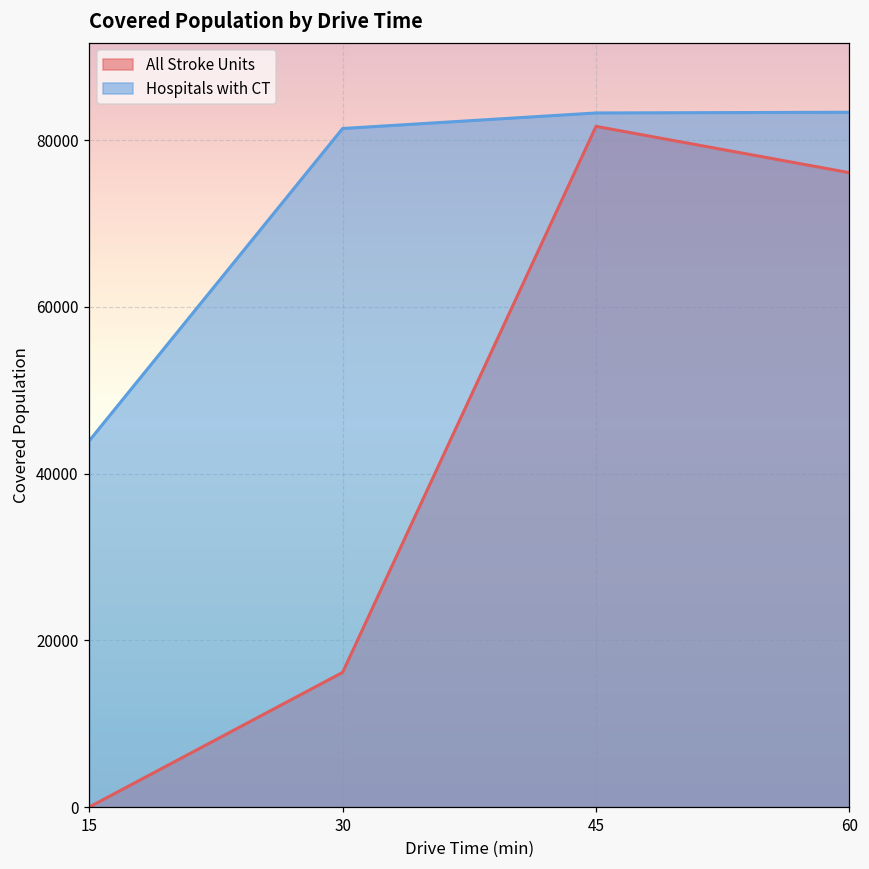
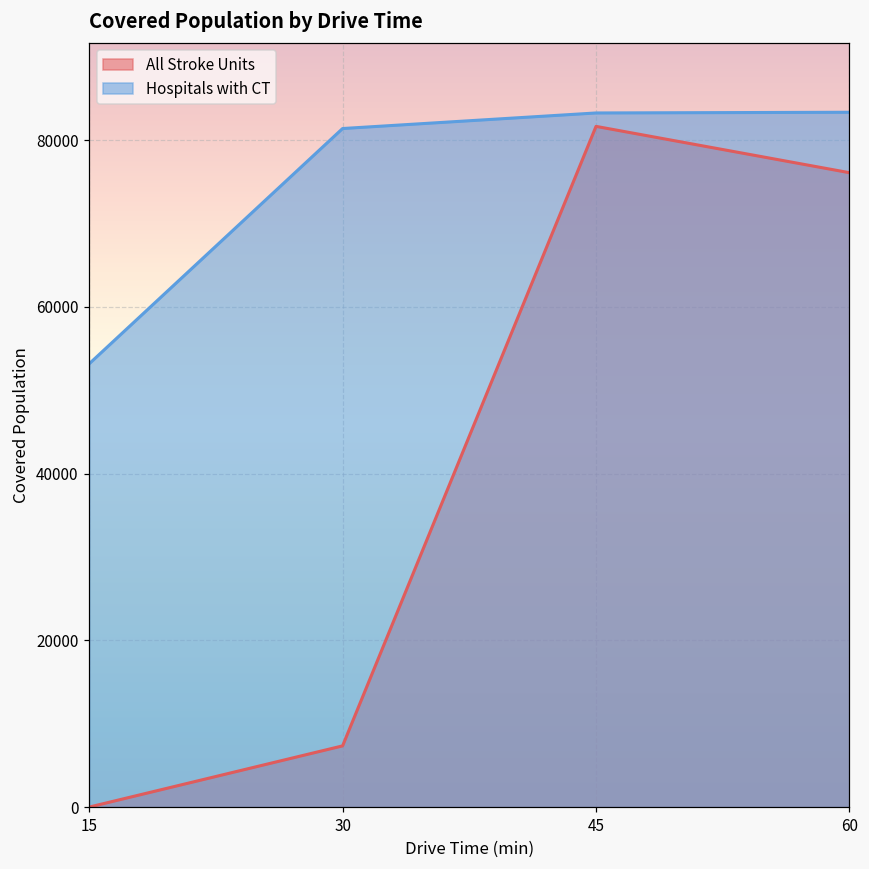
  {
    "All Stroke Units": {
      "15": 0,
-     "30": 16000,
+     "30": 7000,
      "45": 82000,
      "60": 76000
    },
    "Hospitals with CT": {
-     "15": 44000,
+     "15": 53000,
      "30": 81000,
      "45": 83000,
      "60": 83000
    }
  }
